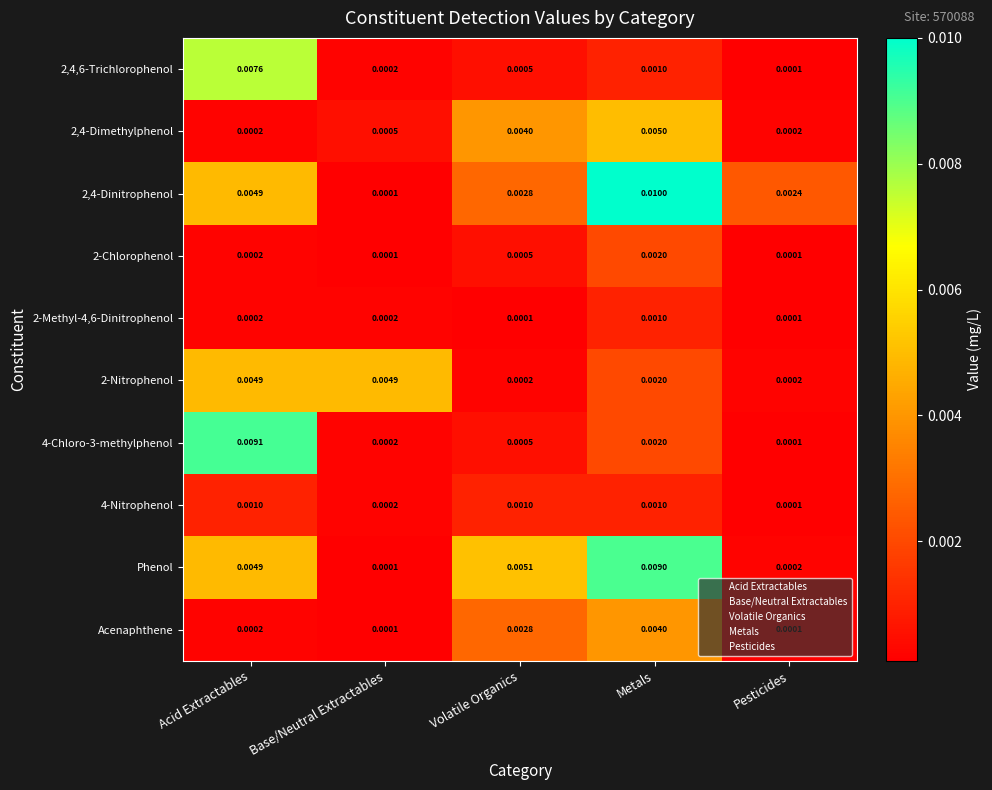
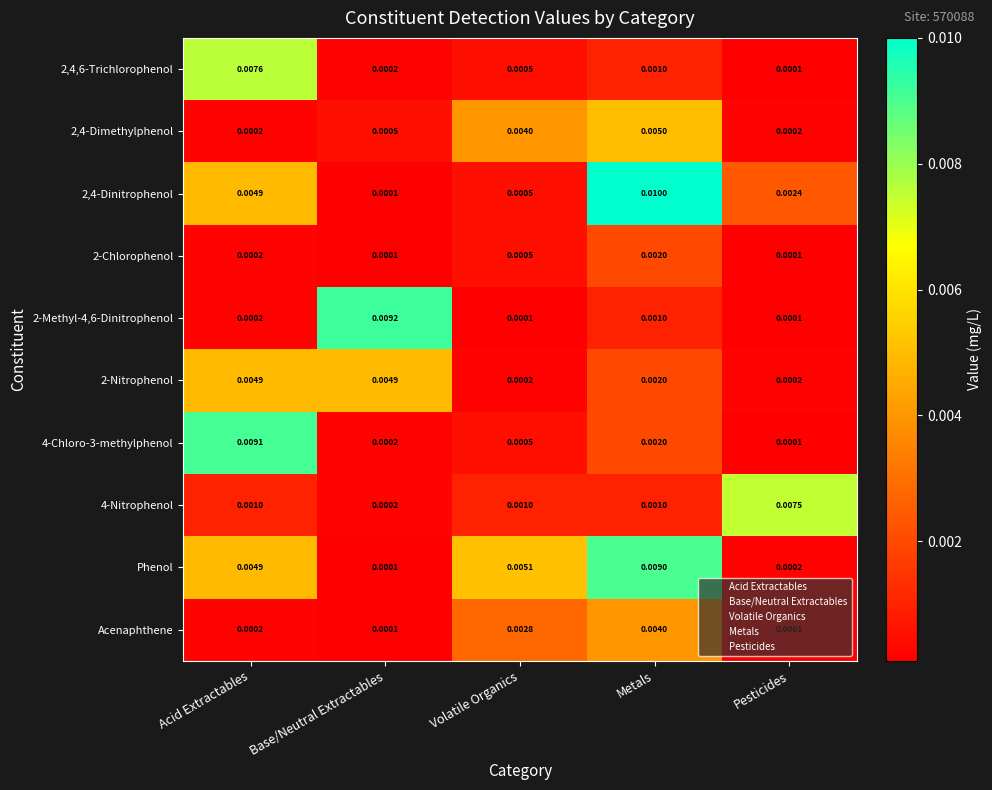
  {
    "2,4,6-Trichlorophenol": {
      "Acid Extractables": 0.0076,
      "Base/Neutral Extractables": 0.0002,
      "Volatile Organics": 0.0005,
      "Metals": 0.0010,
      "Pesticides": 0.0001
    },
    "2,4-Dimethylphenol": {
      "Acid Extractables": 0.0002,
      "Base/Neutral Extractables": 0.0005,
      "Volatile Organics": 0.0040,
      "Metals": 0.0050,
      "Pesticides": 0.0002
    },
    "2,4-Dinitrophenol": {
      "Acid Extractables": 0.0049,
      "Base/Neutral Extractables": 0.0001,
-     "Volatile Organics": 0.0028,
+     "Volatile Organics": 0.0005,
      "Metals": 0.0100,
      "Pesticides": 0.0024
    },
    "2-Chlorophenol": {
      "Acid Extractables": 0.0002,
      "Base/Neutral Extractables": 0.0001,
      "Volatile Organics": 0.0005,
      "Metals": 0.0020,
      "Pesticides": 0.0001
    },
    "2-Methyl-4,6-Dinitrophenol": {
      "Acid Extractables": 0.0002,
-     "Base/Neutral Extractables": 0.0002,
+     "Base/Neutral Extractables": 0.0092,
      "Volatile Organics": 0.0001,
      "Metals": 0.0010,
      "Pesticides": 0.0001
    },
    "2-Nitrophenol": {
      "Acid Extractables": 0.0049,
      "Base/Neutral Extractables": 0.0049,
      "Volatile Organics": 0.0002,
      "Metals": 0.0020,
      "Pesticides": 0.0002
    },
    "4-Chloro-3-methylphenol": {
      "Acid Extractables": 0.0091,
      "Base/Neutral Extractables": 0.0002,
      "Volatile Organics": 0.0005,
      "Metals": 0.0020,
      "Pesticides": 0.0001
    },
    "4-Nitrophenol": {
      "Acid Extractables": 0.0010,
      "Base/Neutral Extractables": 0.0002,
      "Volatile Organics": 0.0010,
      "Metals": 0.0010,
-     "Pesticides": 0.0001
+     "Pesticides": 0.0075
    },
    "Phenol": {
      "Acid Extractables": 0.0049,
      "Base/Neutral Extractables": 0.0001,
      "Volatile Organics": 0.0051,
      "Metals": 0.0090,
      "Pesticides": 0.0002
    },
    "Acenaphthene": {
      "Acid Extractables": 0.0002,
      "Base/Neutral Extractables": 0.0001,
      "Volatile Organics": 0.0028,
      "Metals": 0.0040
    }
  }
